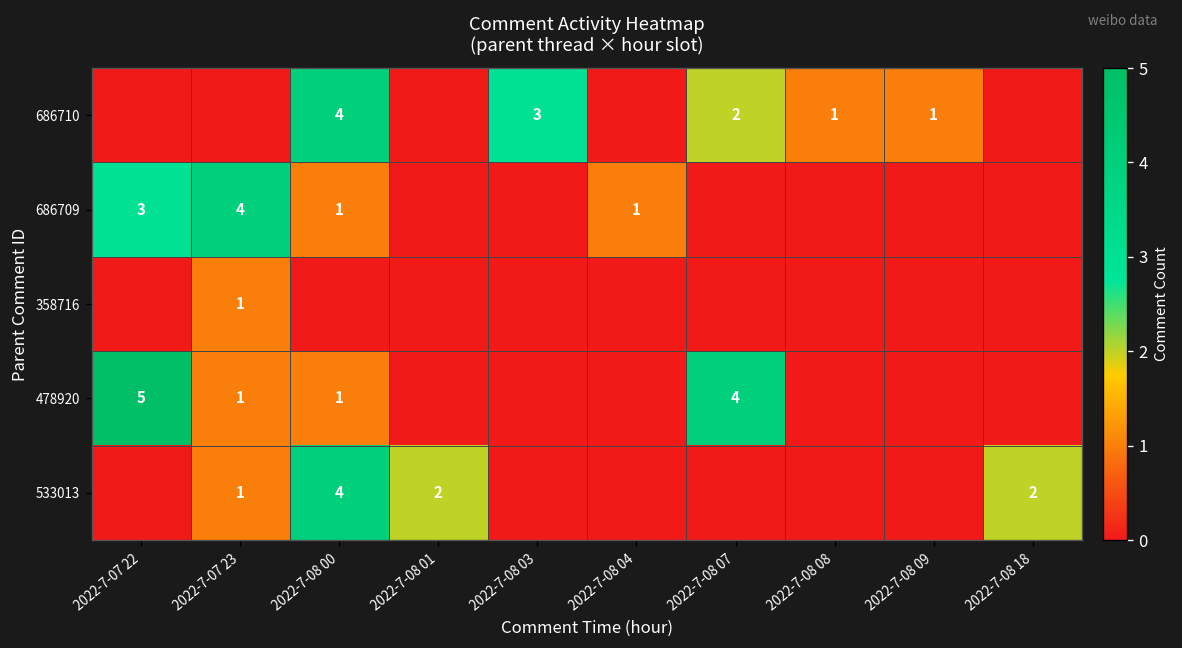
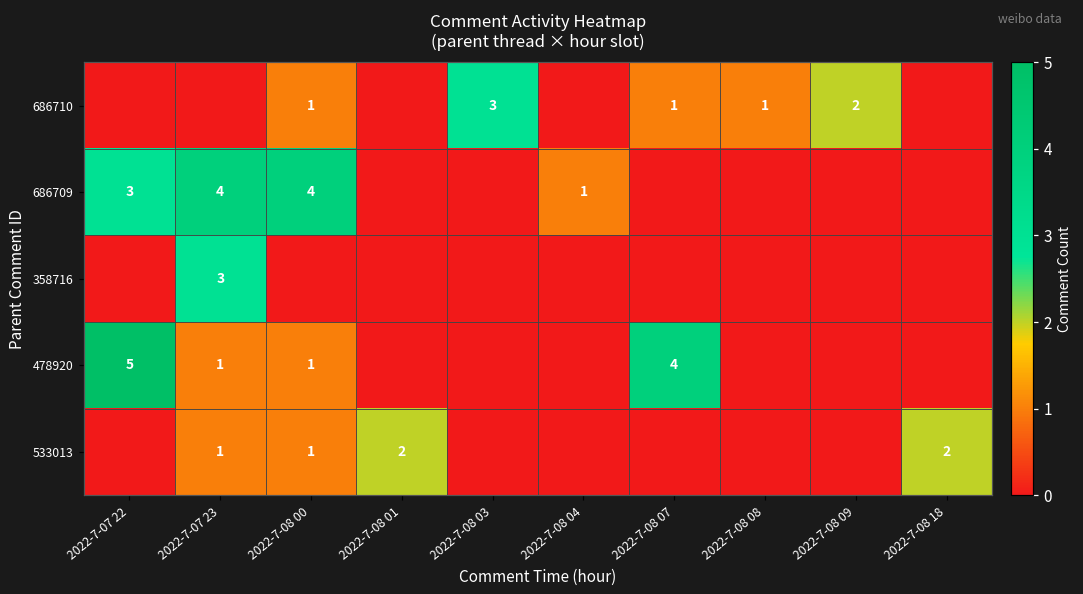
  {
    "686710": {
-     "2022-7-08 00": 4,
+     "2022-7-08 00": 1,
      "2022-7-08 03": 3,
-     "2022-7-08 07": 2,
+     "2022-7-08 07": 1,
      "2022-7-08 08": 1,
-     "2022-7-08 09": 1
+     "2022-7-08 09": 2
    },
    "686709": {
      "2022-7-07 22": 3,
      "2022-7-07 23": 4,
-     "2022-7-08 00": 1,
+     "2022-7-08 00": 4,
      "2022-7-08 04": 1
    },
    "358716": {
-     "2022-7-07 23": 1
+     "2022-7-07 23": 3
    },
    "478920": {
      "2022-7-07 22": 5,
      "2022-7-07 23": 1,
      "2022-7-08 00": 1,
      "2022-7-08 07": 4
    },
    "533013": {
      "2022-7-07 23": 1,
-     "2022-7-08 00": 4,
+     "2022-7-08 00": 1,
      "2022-7-08 01": 2,
      "2022-7-08 18": 2
    }
  }
